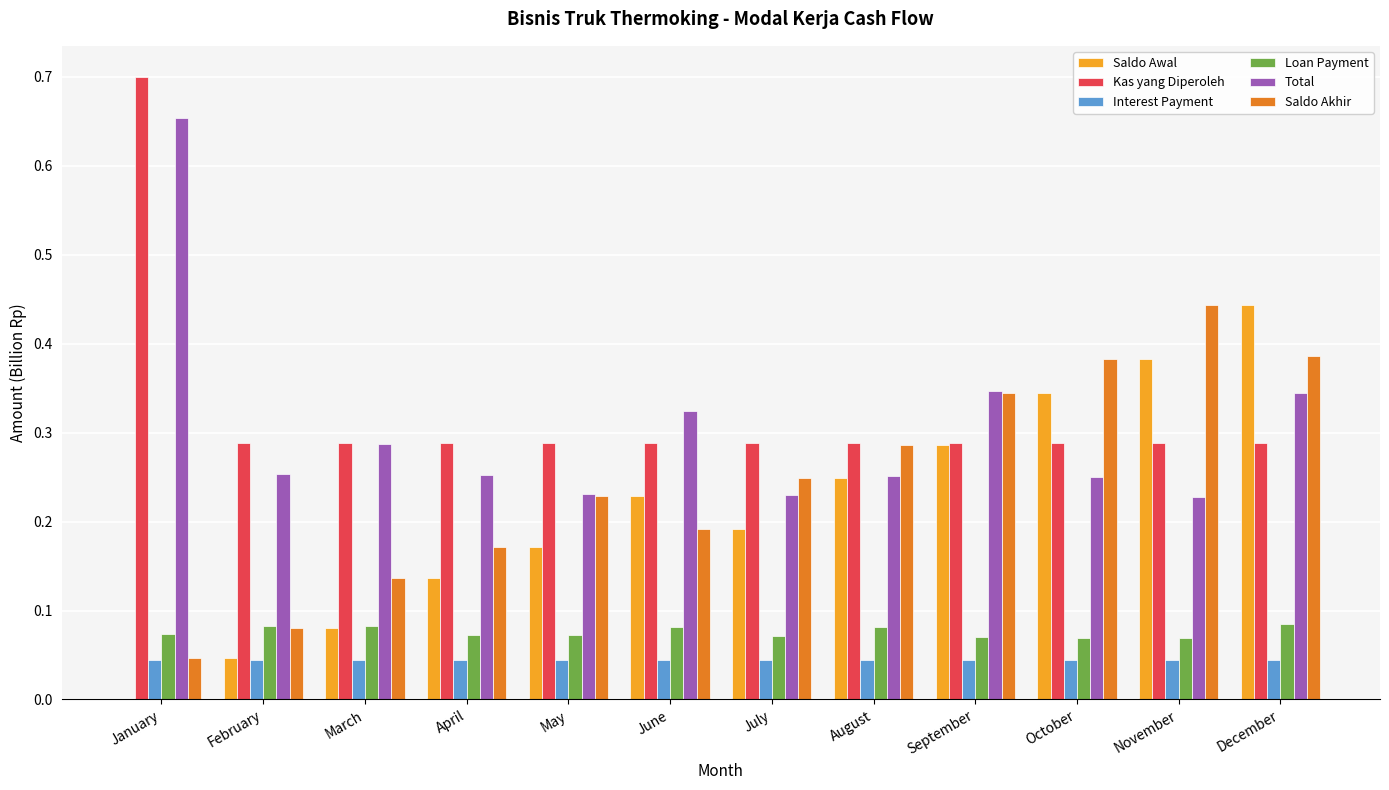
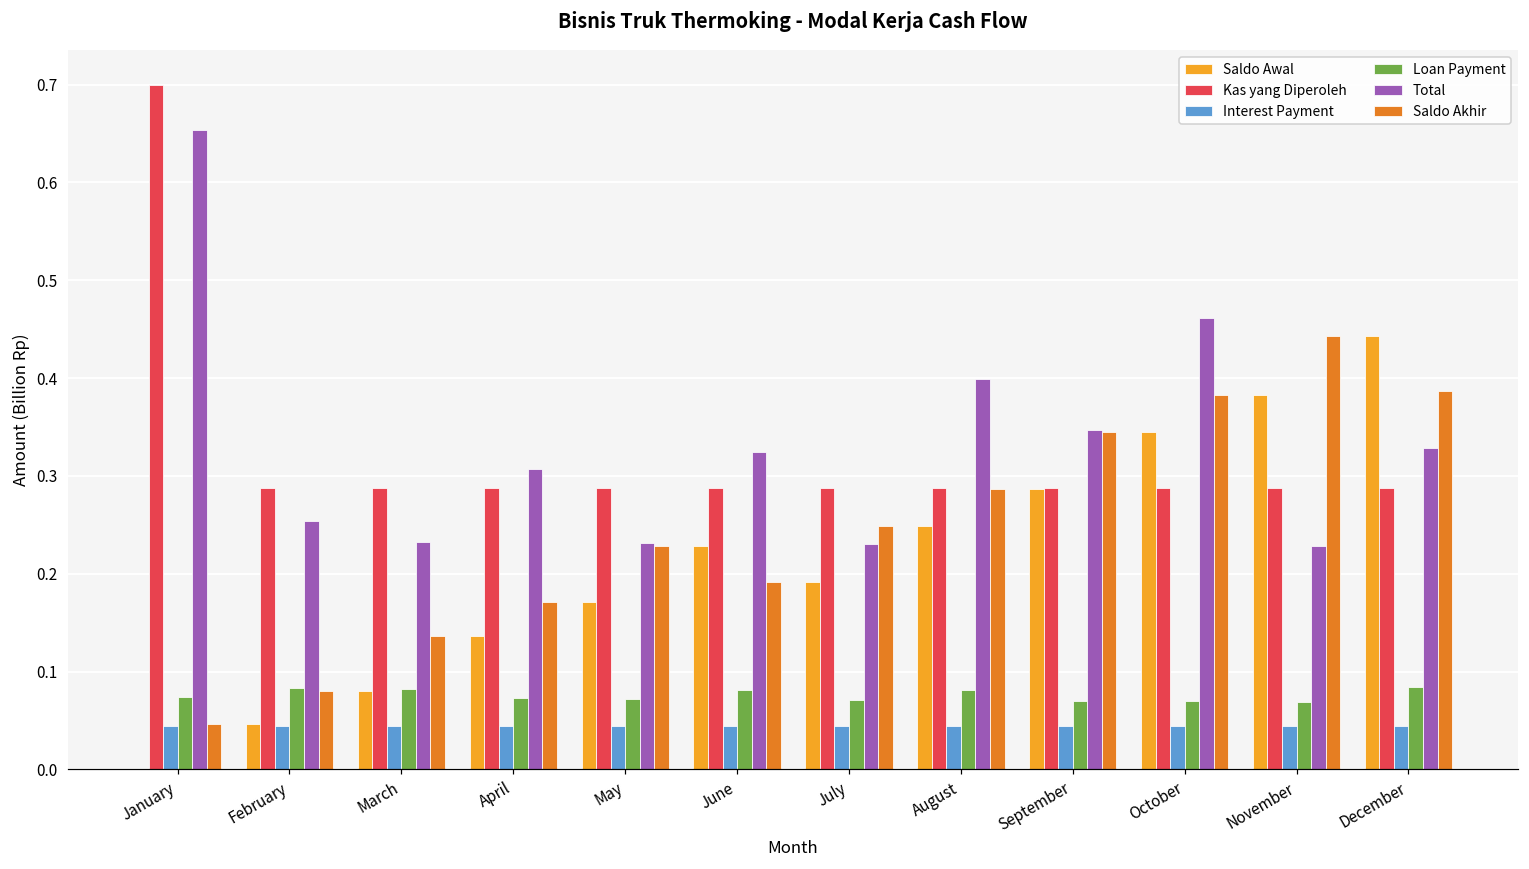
  {
    "Kas yang Diperoleh": {
      "January": 0.70,
      "February": 0.29,
      "March": 0.29,
      "April": 0.29,
      "May": 0.29,
      "June": 0.29,
      "July": 0.29,
      "August": 0.29,
      "September": 0.29,
      "October": 0.29,
      "November": 0.29,
      "December": 0.29
    },
    "Interest Payment": {
      "January": 0.04,
      "February": 0.04,
      "March": 0.04,
      "April": 0.04,
      "May": 0.04,
      "June": 0.04,
      "July": 0.04,
      "August": 0.04,
      "September": 0.04,
      "October": 0.04,
      "November": 0.04,
      "December": 0.04
    },
    "Loan Payment": {
      "January": 0.07,
      "February": 0.08,
      "March": 0.08,
      "April": 0.07,
      "May": 0.07,
      "June": 0.08,
      "July": 0.07,
      "August": 0.08,
      "September": 0.07,
      "October": 0.07,
      "November": 0.07,
      "December": 0.08
    },
    "Total": {
      "January": 0.65,
      "February": 0.25,
-     "March": 0.29,
-     "April": 0.25,
+     "March": 0.23,
+     "April": 0.31,
      "May": 0.23,
      "June": 0.32,
      "July": 0.23,
-     "August": 0.25,
+     "August": 0.40,
      "September": 0.35,
-     "October": 0.25,
+     "October": 0.46,
      "November": 0.23,
-     "December": 0.34
+     "December": 0.33
    }
  }
